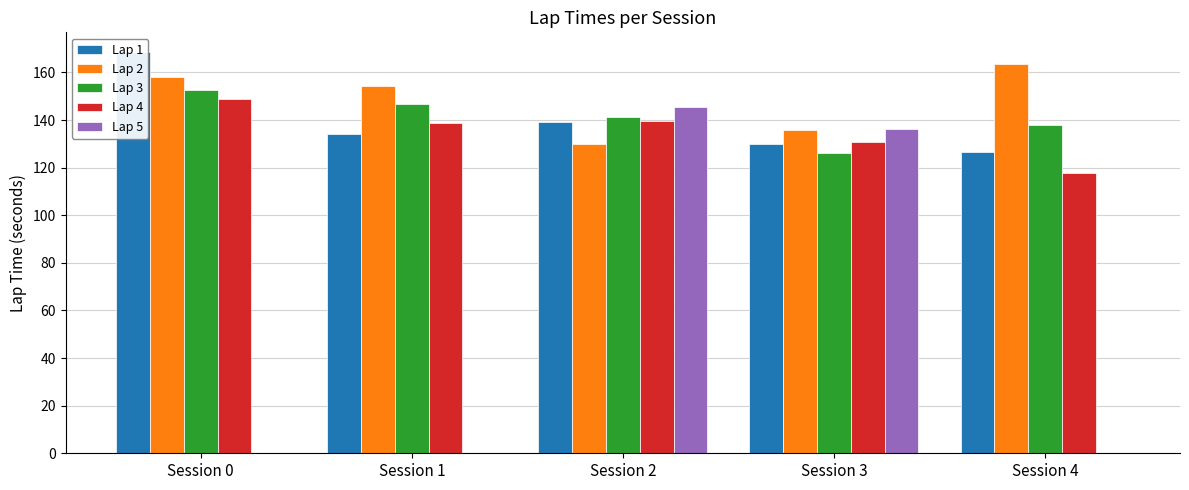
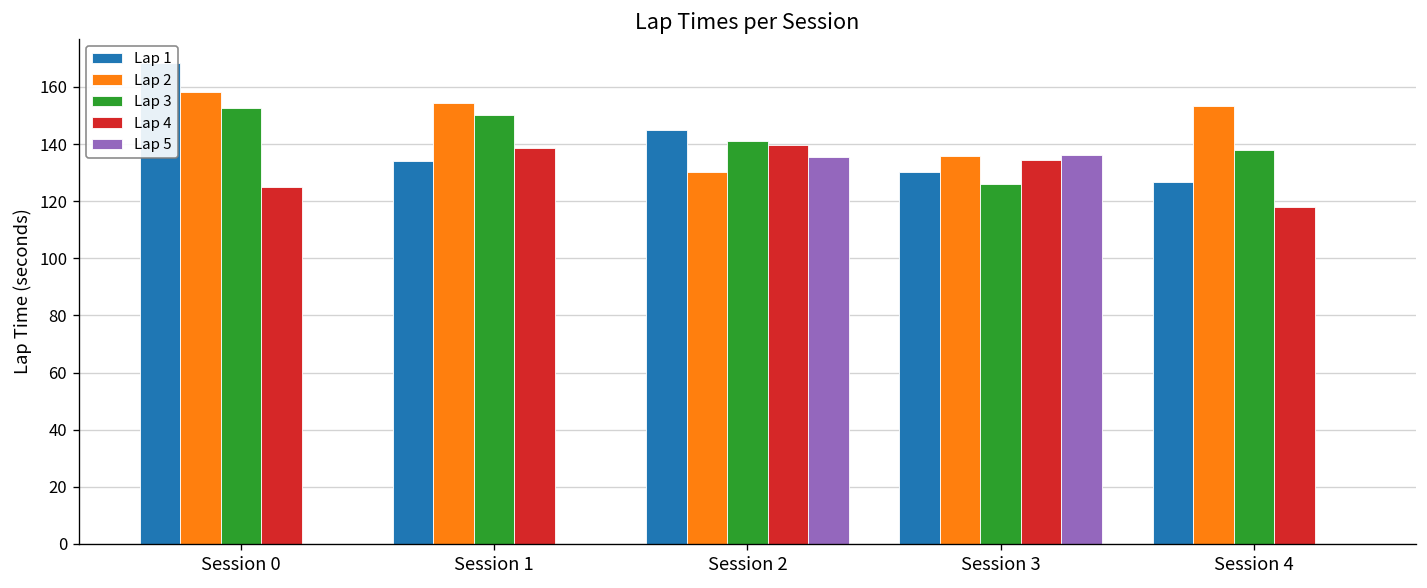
  {
    "Lap 1": {
      "Session 1": 134,
-     "Session 2": 139,
+     "Session 2": 145,
      "Session 3": 130,
      "Session 4": 127
    },
    "Lap 2": {
      "Session 0": 158,
      "Session 1": 154,
      "Session 2": 130,
      "Session 3": 136,
-     "Session 4": 164
+     "Session 4": 153
    },
    "Lap 3": {
      "Session 0": 153,
-     "Session 1": 147,
+     "Session 1": 150,
      "Session 2": 141,
      "Session 3": 126,
      "Session 4": 138
    },
    "Lap 4": {
-     "Session 0": 149,
+     "Session 0": 125,
      "Session 1": 139,
      "Session 2": 140,
-     "Session 3": 131,
+     "Session 3": 134,
      "Session 4": 118
    },
    "Lap 5": {
      "Session 0": 0,
      "Session 1": 0,
-     "Session 2": 145,
+     "Session 2": 136,
      "Session 3": 136,
      "Session 4": 0
    }
  }
